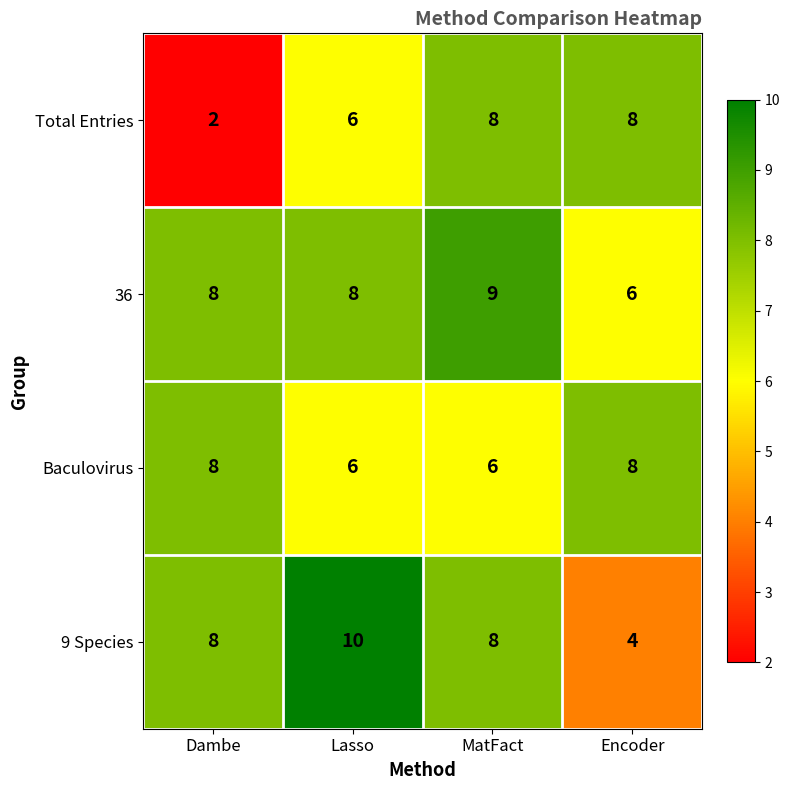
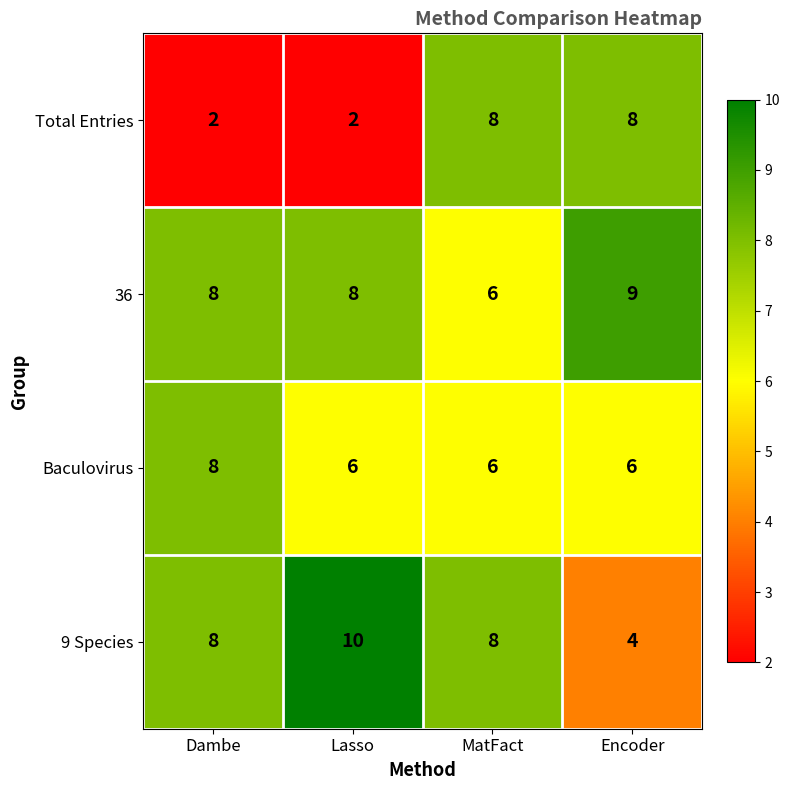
  {
    "Total Entries": {
      "Dambe": 2,
-     "Lasso": 6,
+     "Lasso": 2,
      "MatFact": 8,
      "Encoder": 8
    },
    "36": {
      "Dambe": 8,
      "Lasso": 8,
-     "MatFact": 9,
-     "Encoder": 6
+     "MatFact": 6,
+     "Encoder": 9
    },
    "Baculovirus": {
      "Dambe": 8,
      "Lasso": 6,
      "MatFact": 6,
-     "Encoder": 8
+     "Encoder": 6
    },
    "9 Species": {
      "Dambe": 8,
      "Lasso": 10,
      "MatFact": 8,
      "Encoder": 4
    }
  }
